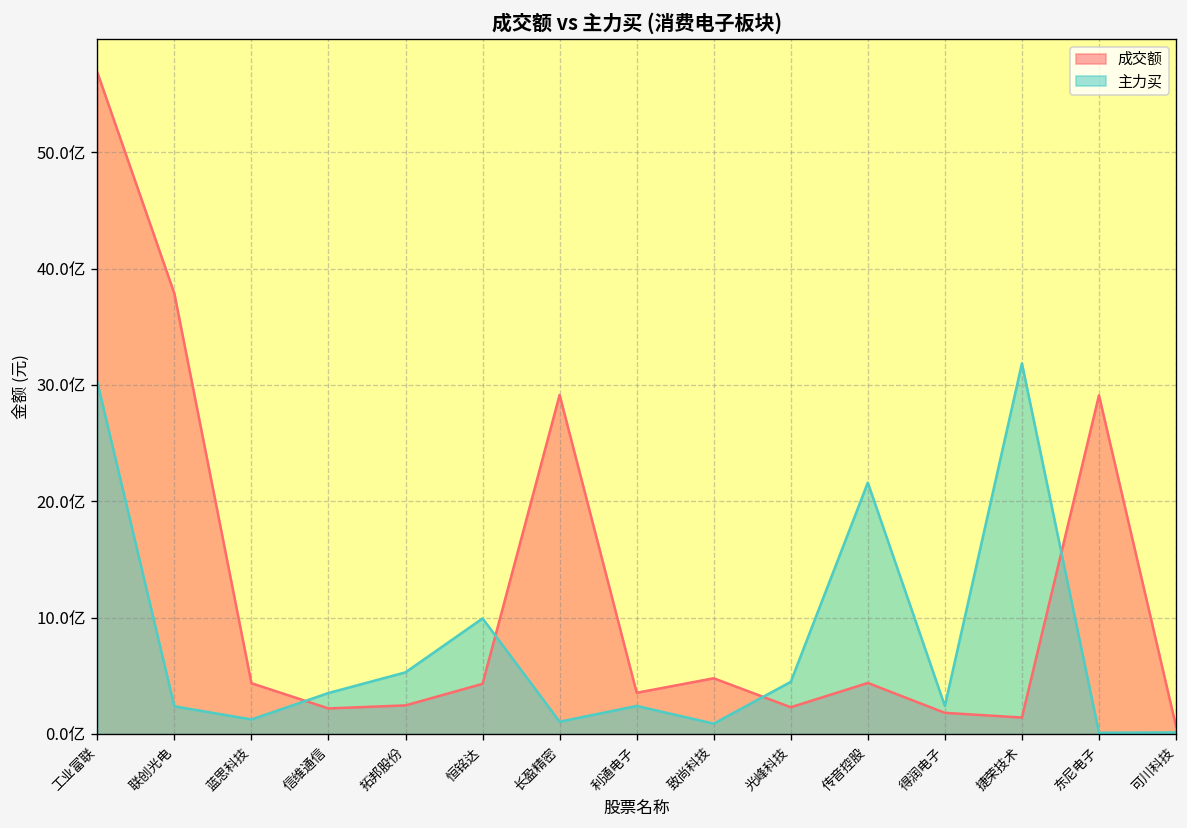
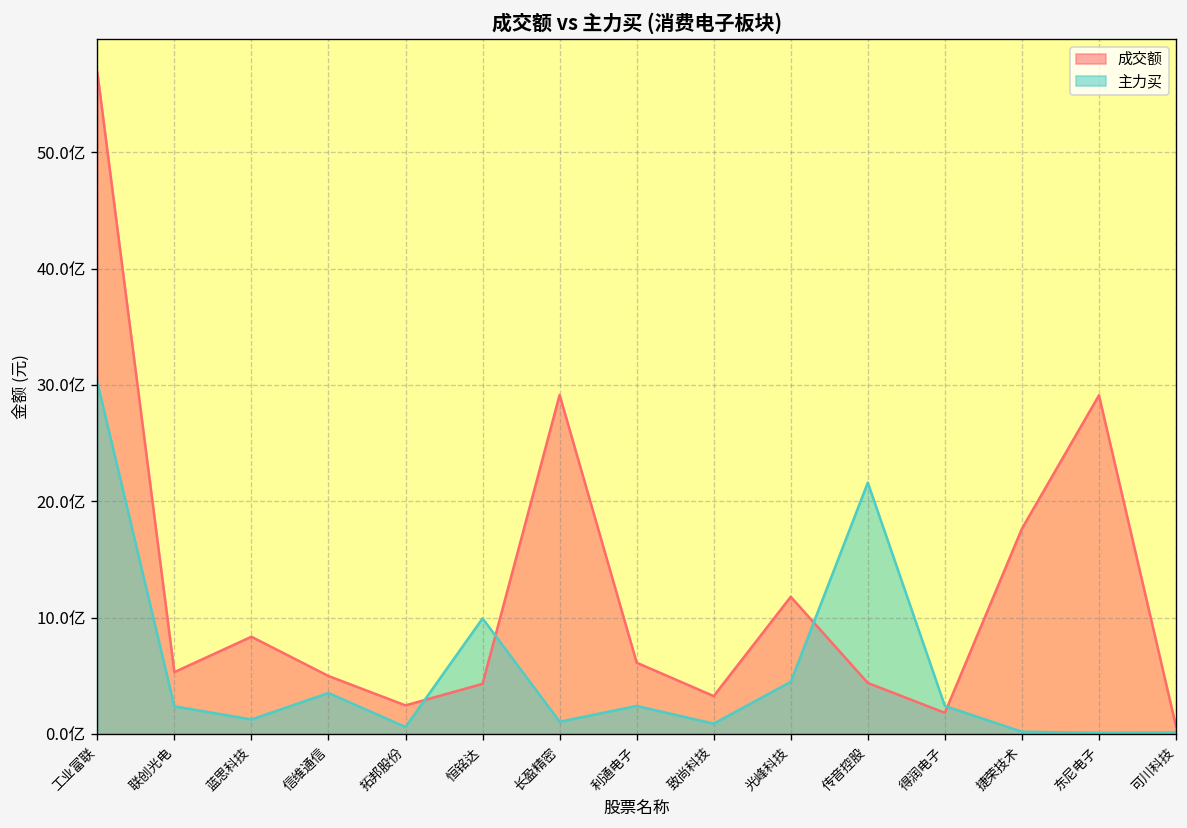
  {
    "成交额": {
      "工业富联": "57亿",
-     "联创光电": "38亿",
-     "蓝思科技": "4亿",
-     "信维通信": "2亿",
+     "联创光电": "5亿",
+     "蓝思科技": "8亿",
+     "信维通信": "5亿",
      "拓邦股份": "2亿",
      "恒铭达": "4亿",
      "长盈精密": "29亿",
-     "利通电子": "4亿",
-     "致尚科技": "5亿",
-     "光峰科技": "2亿",
+     "利通电子": "6亿",
+     "致尚科技": "3亿",
+     "光峰科技": "12亿",
      "传音控股": "4亿",
      "得润电子": "2亿",
-     "捷荣技术": "1亿",
+     "捷荣技术": "18亿",
      "东尼电子": "29亿",
      "可川科技": "1亿"
    },
    "主力买": {
      "工业富联": "30亿",
      "联创光电": "2亿",
      "蓝思科技": "1亿",
      "信维通信": "4亿",
-     "拓邦股份": "5亿",
+     "拓邦股份": "1亿",
      "恒铭达": "10亿",
      "长盈精密": "1亿",
      "利通电子": "2亿",
      "致尚科技": "1亿",
      "光峰科技": "4亿",
      "传音控股": "22亿",
      "得润电子": "2亿",
-     "捷荣技术": "32亿",
+     "捷荣技术": "0亿",
      "东尼电子": "0亿",
      "可川科技": "0亿"
    }
  }
